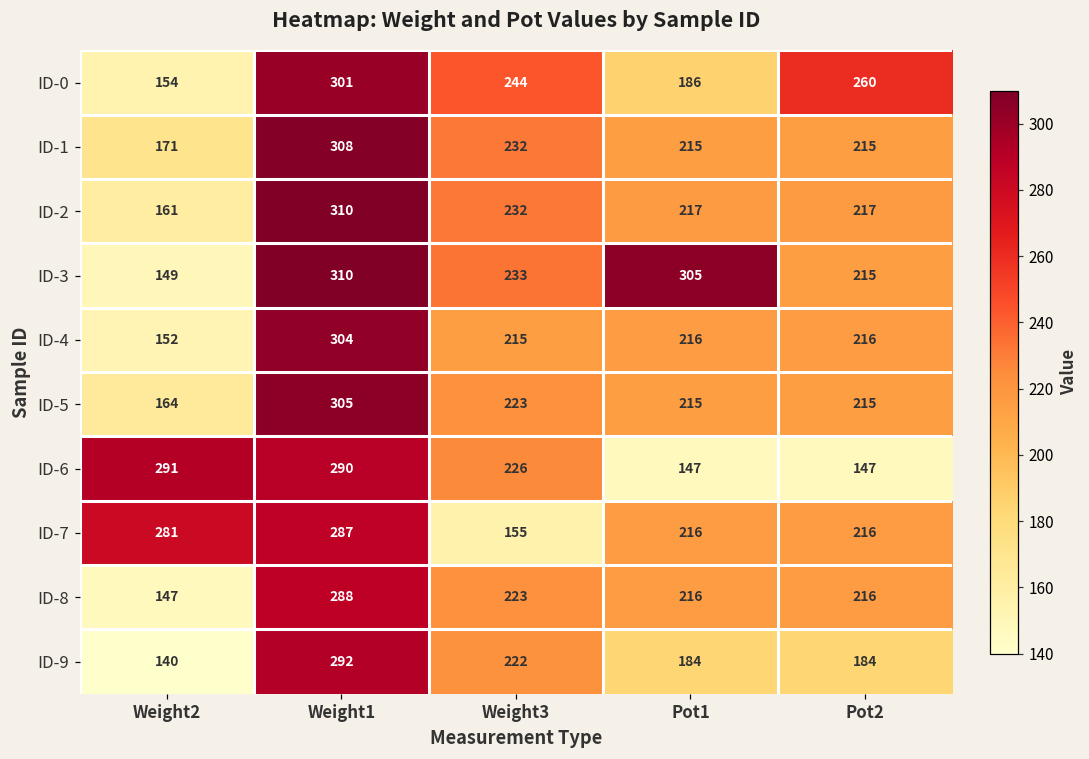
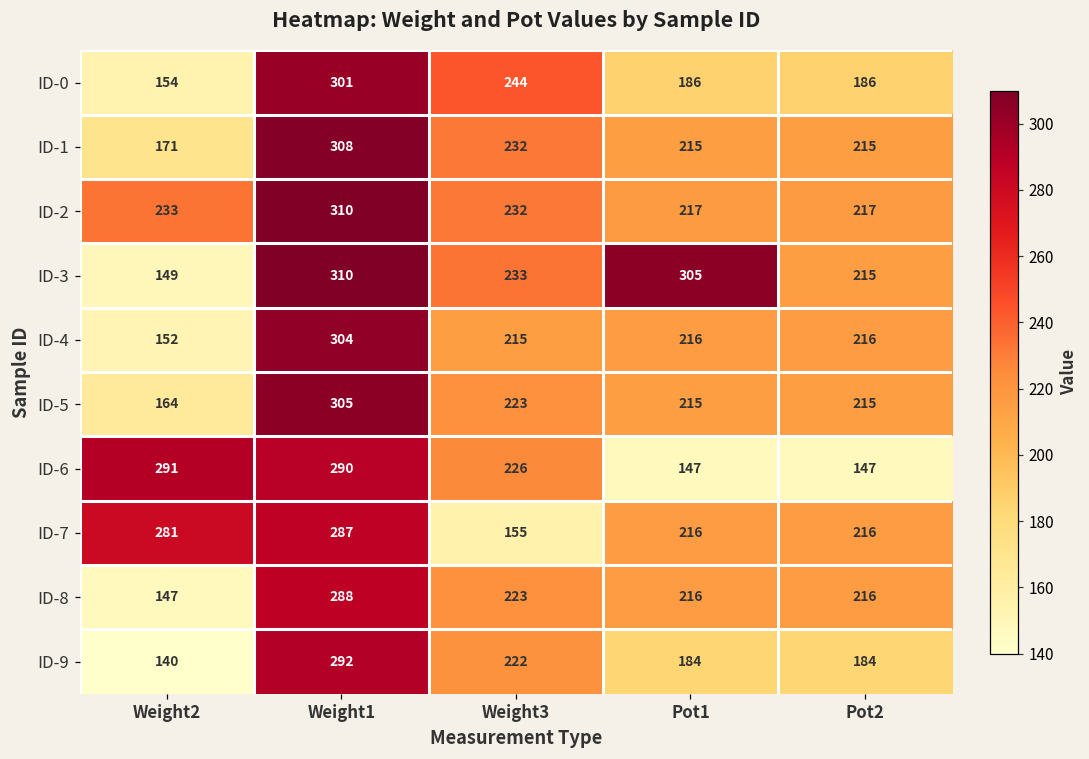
  {
    "ID-0": {
      "Weight2": 154,
      "Weight1": 301,
      "Weight3": 244,
      "Pot1": 186,
-     "Pot2": 260
+     "Pot2": 186
    },
    "ID-1": {
      "Weight2": 171,
      "Weight1": 308,
      "Weight3": 232,
      "Pot1": 215,
      "Pot2": 215
    },
    "ID-2": {
-     "Weight2": 161,
+     "Weight2": 233,
      "Weight1": 310,
      "Weight3": 232,
      "Pot1": 217,
      "Pot2": 217
    },
    "ID-3": {
      "Weight2": 149,
      "Weight1": 310,
      "Weight3": 233,
      "Pot1": 305,
      "Pot2": 215
    },
    "ID-4": {
      "Weight2": 152,
      "Weight1": 304,
      "Weight3": 215,
      "Pot1": 216,
      "Pot2": 216
    },
    "ID-5": {
      "Weight2": 164,
      "Weight1": 305,
      "Weight3": 223,
      "Pot1": 215,
      "Pot2": 215
    },
    "ID-6": {
      "Weight2": 291,
      "Weight1": 290,
      "Weight3": 226,
      "Pot1": 147,
      "Pot2": 147
    },
    "ID-7": {
      "Weight2": 281,
      "Weight1": 287,
      "Weight3": 155,
      "Pot1": 216,
      "Pot2": 216
    },
    "ID-8": {
      "Weight2": 147,
      "Weight1": 288,
      "Weight3": 223,
      "Pot1": 216,
      "Pot2": 216
    },
    "ID-9": {
      "Weight2": 140,
      "Weight1": 292,
      "Weight3": 222,
      "Pot1": 184,
      "Pot2": 184
    }
  }
